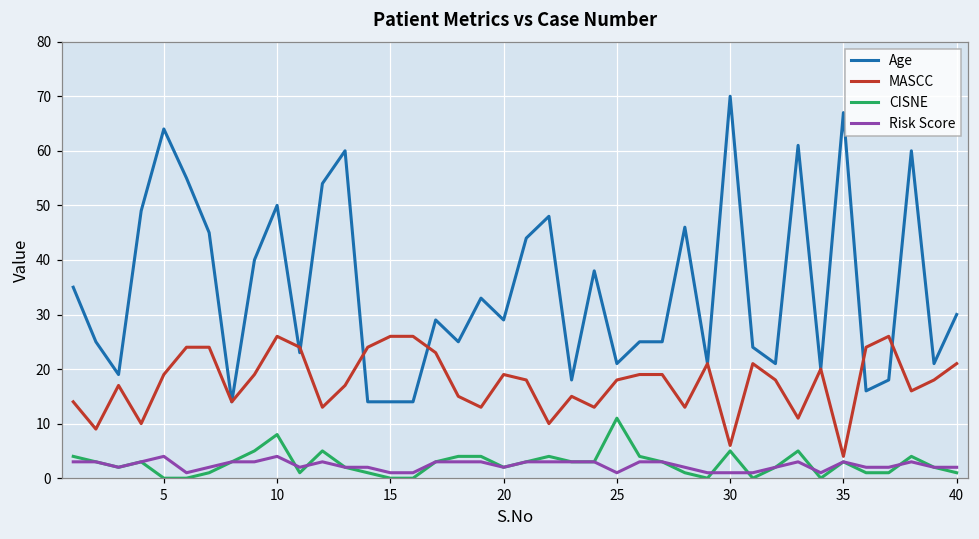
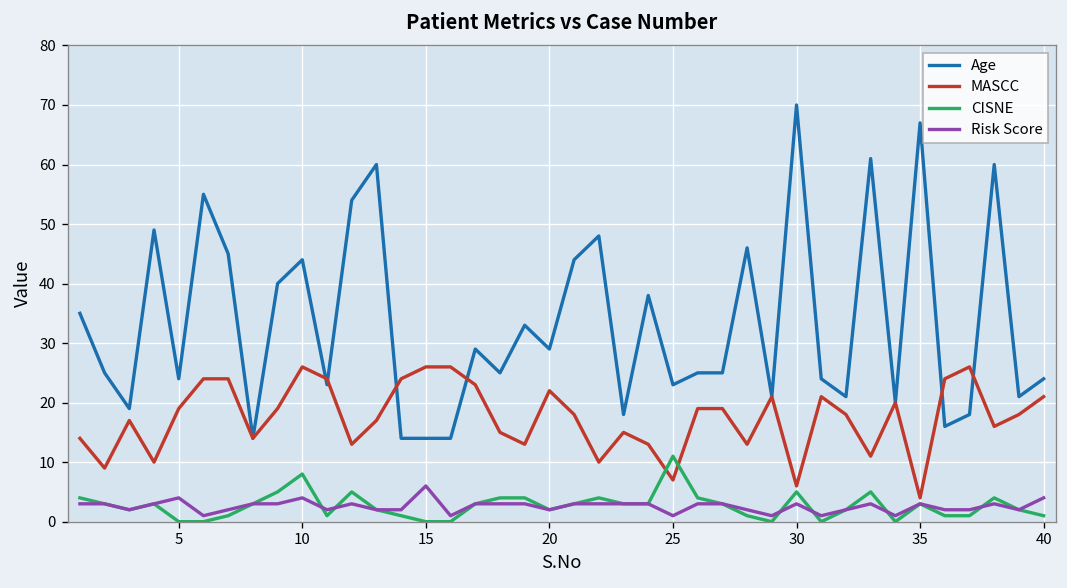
  {
    "Age": {
-     "5": 64,
-     "10": 50,
+     "5": 24,
+     "10": 44,
      "15": 14,
      "20": 29,
-     "25": 21,
+     "25": 23,
      "30": 70,
      "35": 67,
-     "40": 30
+     "40": 24
    },
    "MASCC": {
      "5": 19,
      "10": 26,
      "15": 26,
-     "20": 19,
-     "25": 18,
+     "20": 22,
+     "25": 7,
      "30": 6,
      "35": 4,
      "40": 21
    },
    "CISNE": {
      "5": 0,
      "10": 8,
      "15": 0,
      "25": 11,
      "30": 5,
      "40": 1
    },
    "Risk Score": {
      "5": 4,
      "10": 4,
-     "15": 1,
+     "15": 6,
      "25": 1,
-     "30": 1,
-     "40": 2
+     "30": 3,
+     "40": 4
    }
  }
